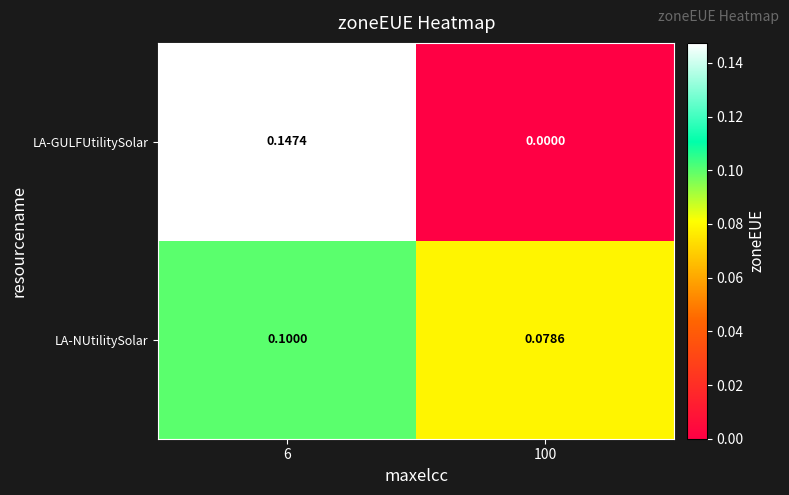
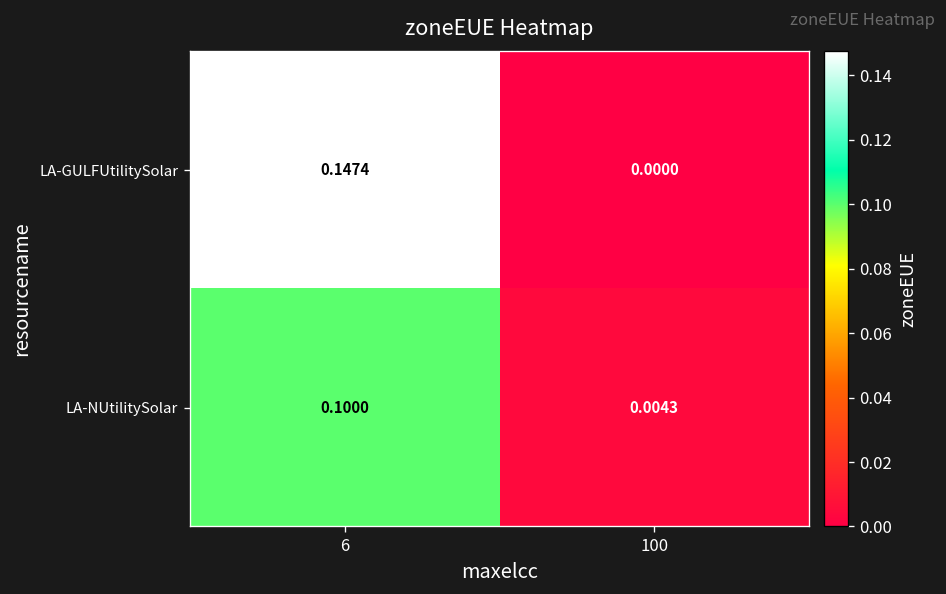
  {
    "LA-GULFUtilitySolar": {
      "6": 0.1474,
      "100": 0.0000
    },
    "LA-NUtilitySolar": {
      "6": 0.1000,
-     "100": 0.0786
+     "100": 0.0043
    }
  }
